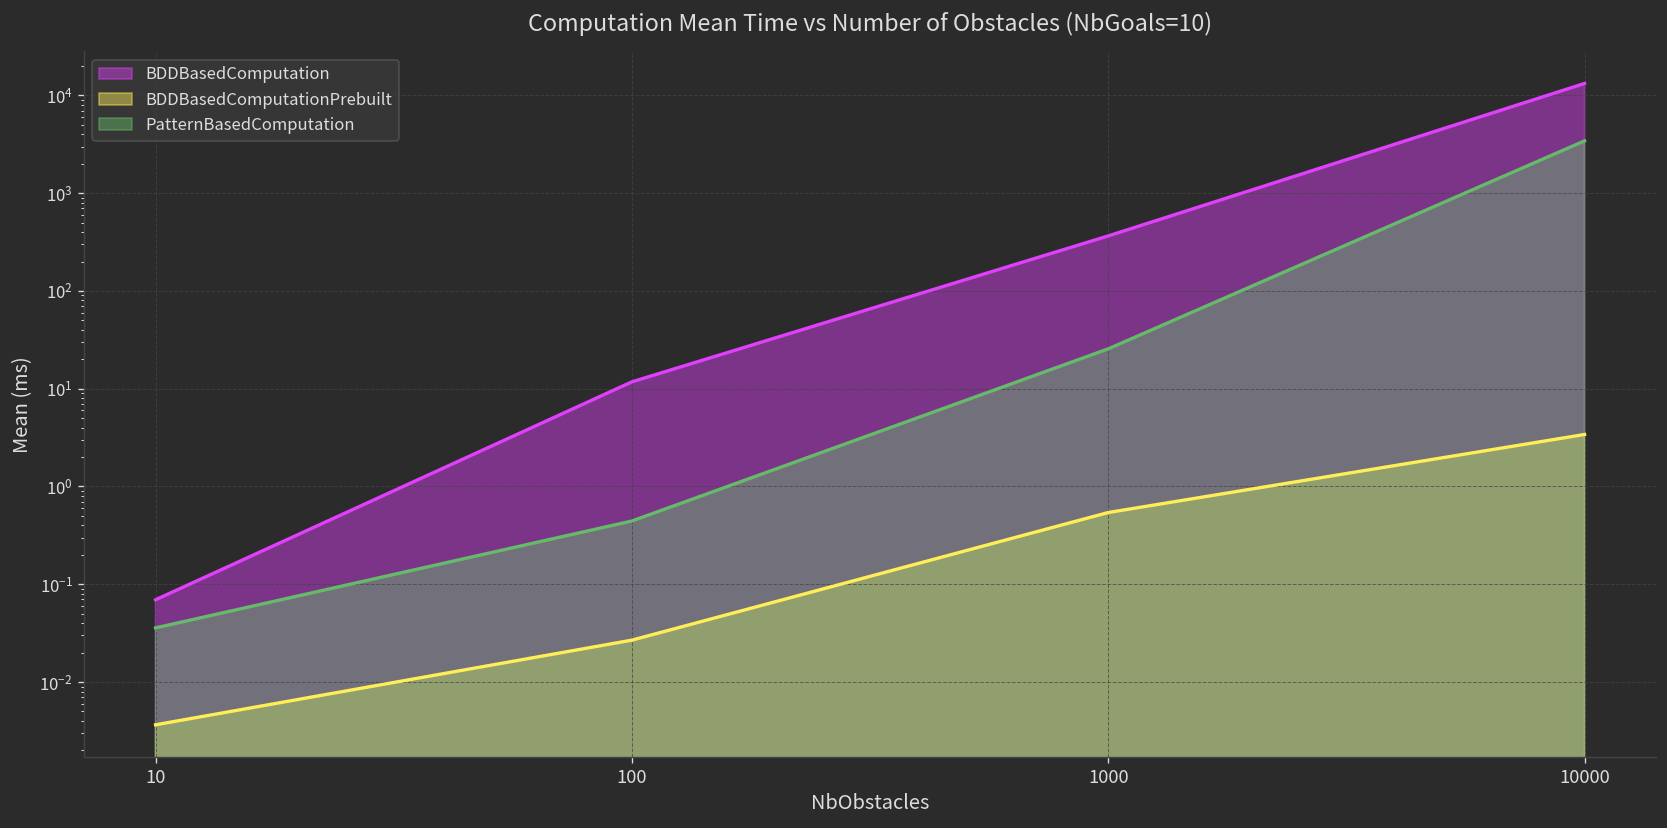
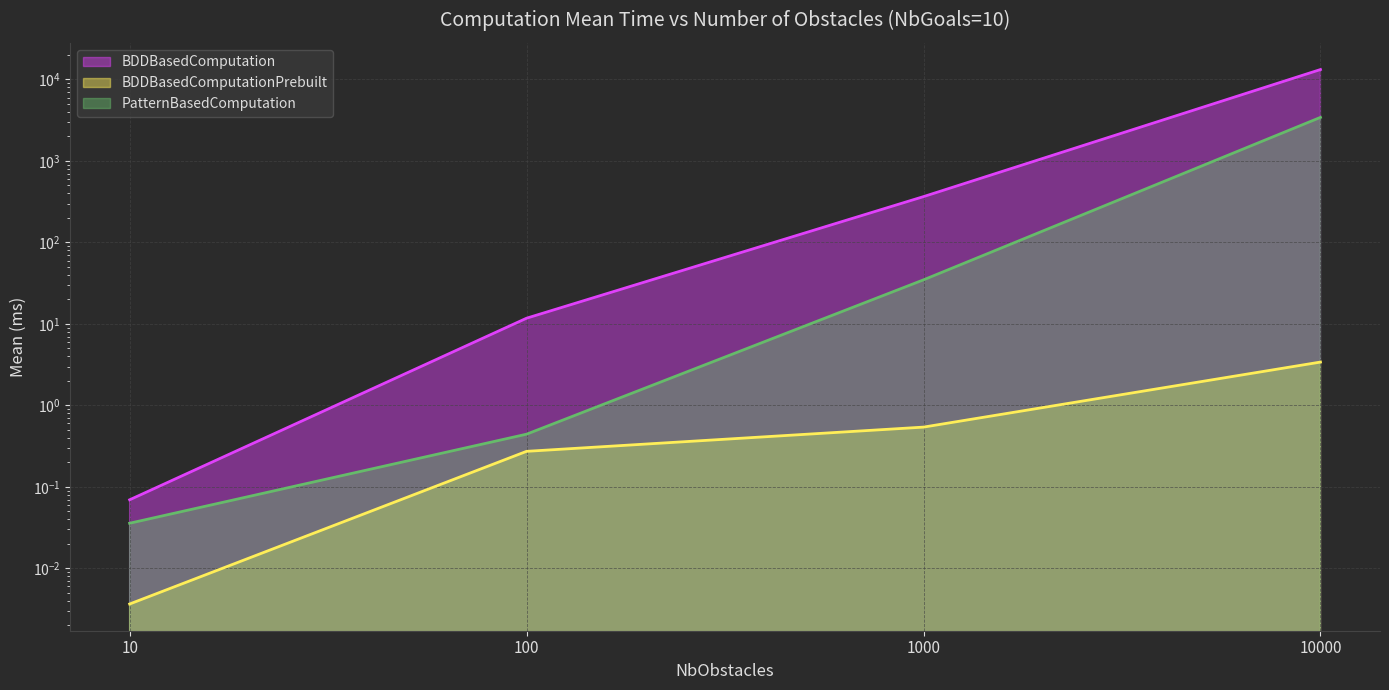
  {
    "BDDBasedComputation": {
      "10": 0.07,
      "100": 12,
      "1000": 400,
      "10000": 13000
    },
    "BDDBasedComputationPrebuilt": {
      "10": 0.004,
-     "100": 0.027,
+     "100": 0.27,
      "1000": 0.5,
      "10000": 3.4
    },
    "PatternBasedComputation": {
      "10": 0.04,
      "100": 0.4,
-     "1000": 26,
+     "1000": 35,
      "10000": 3400
    }
  }
